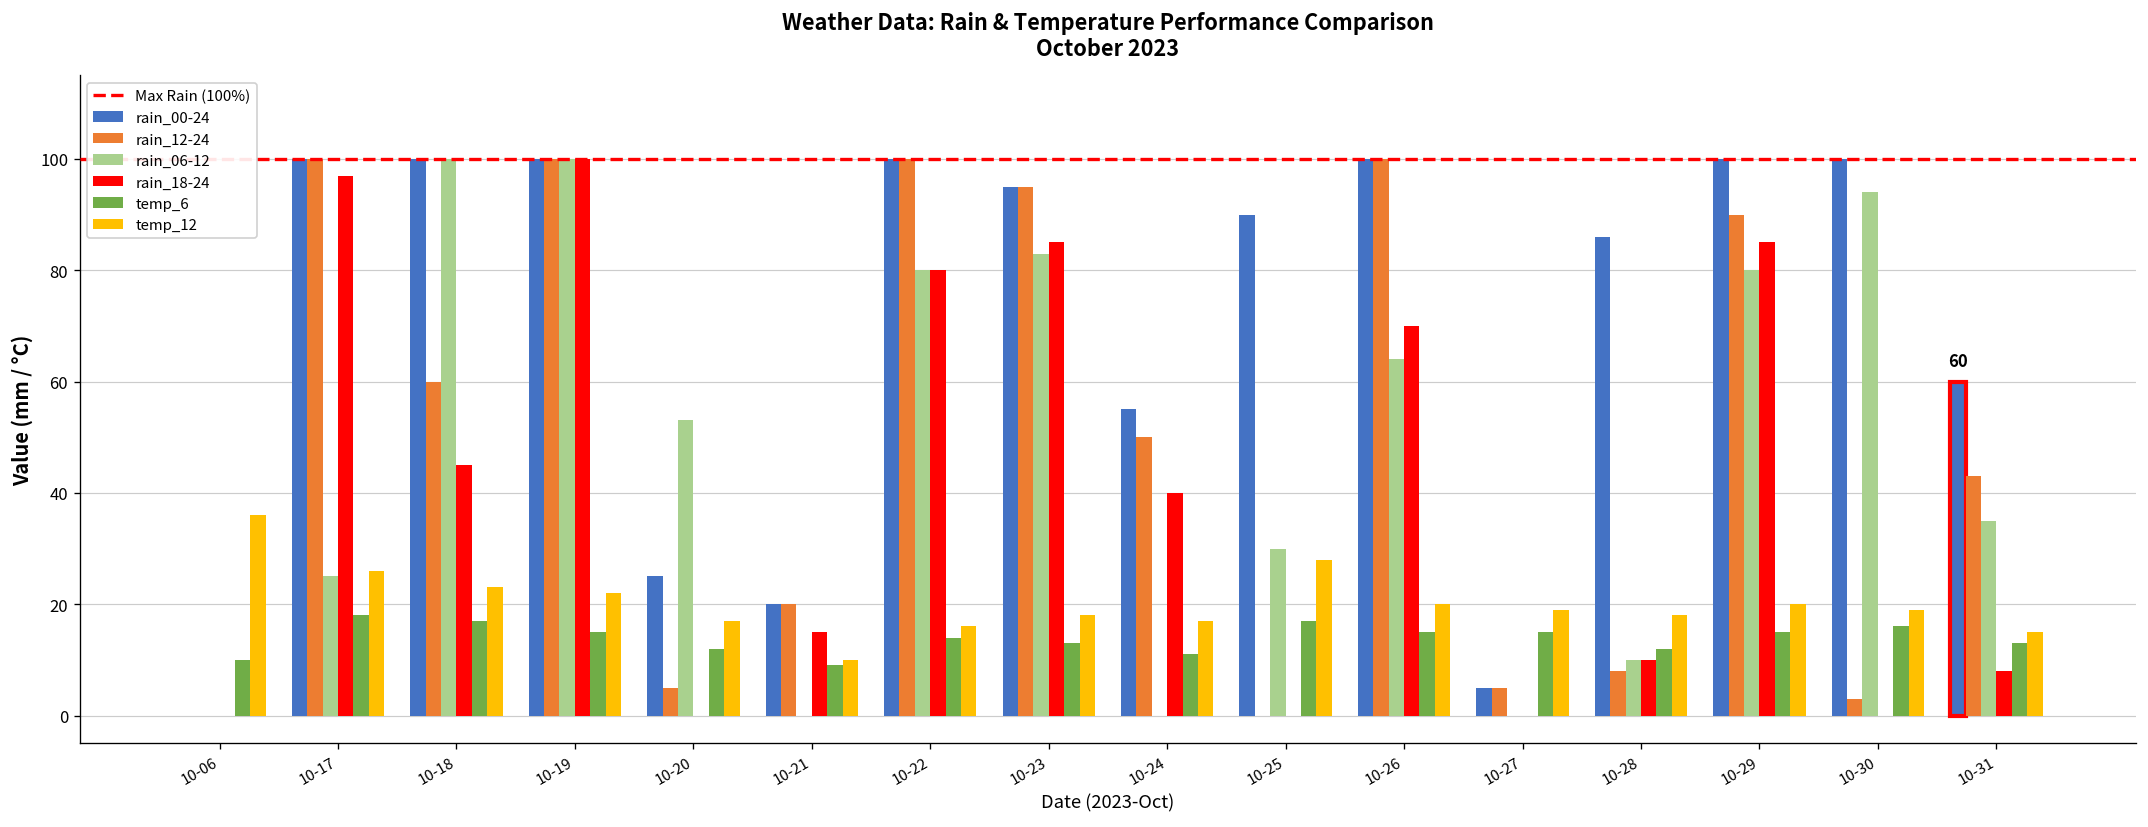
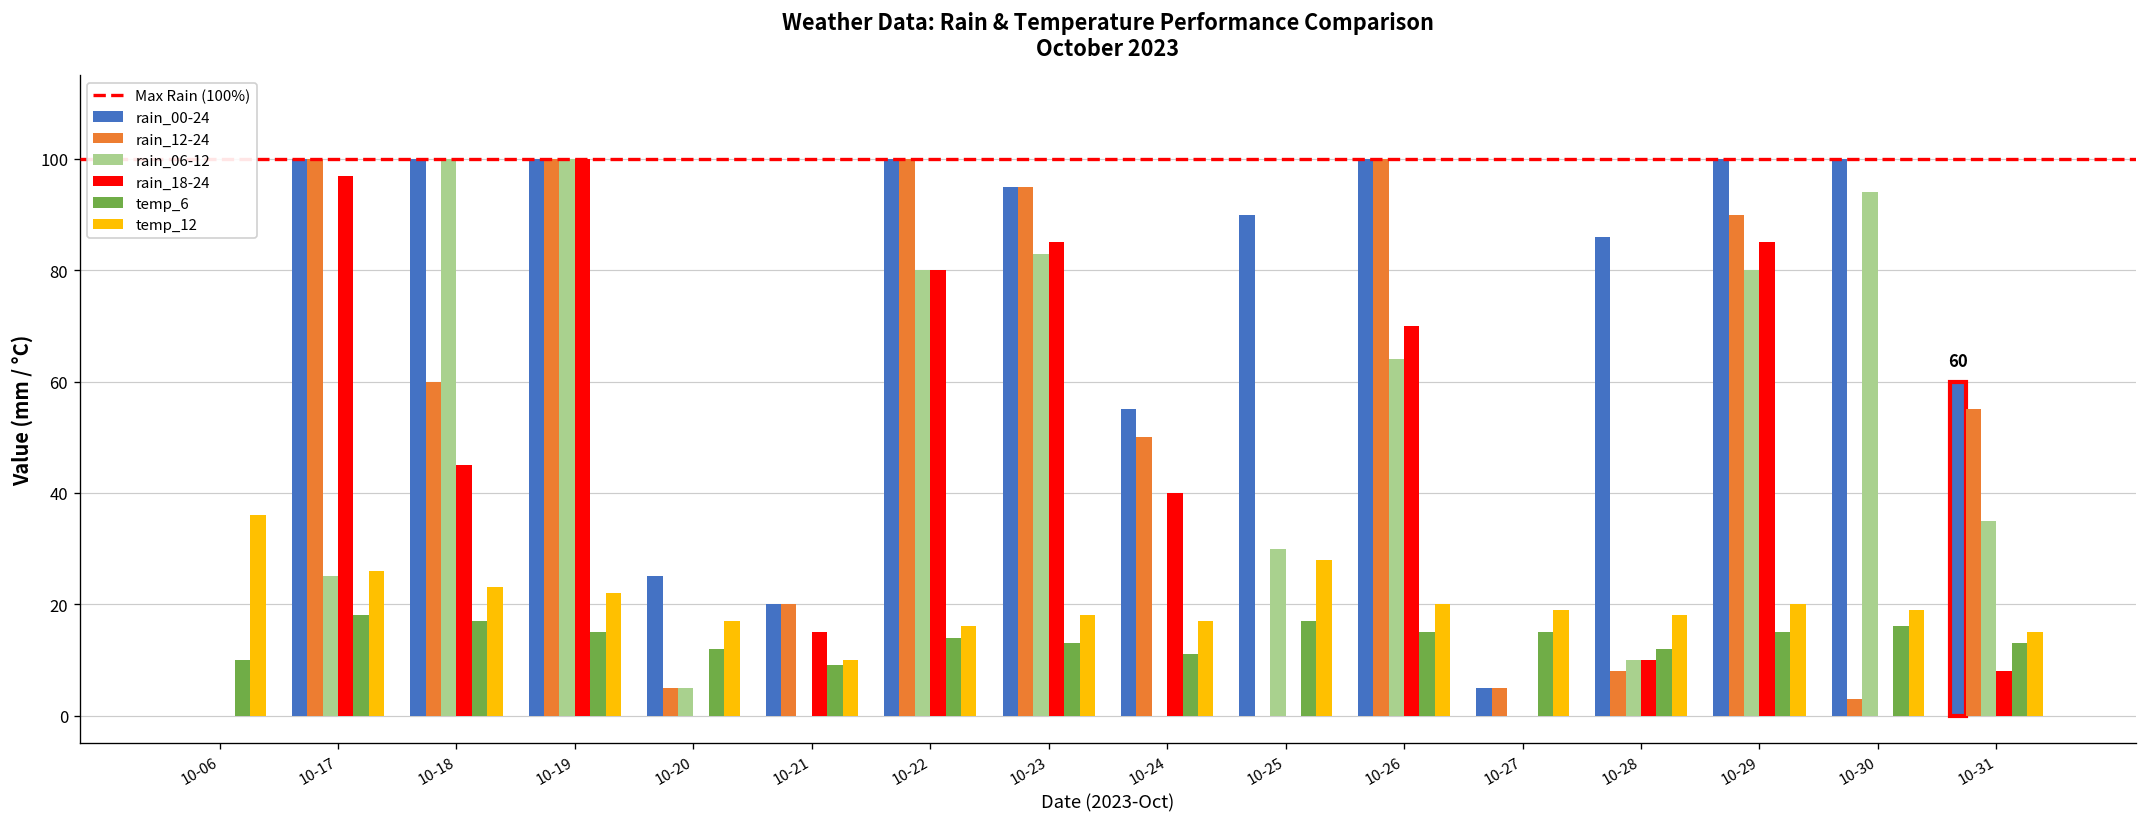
  {
    "rain_00-24": {
      "10-31": 60
    },
    "rain_12-24": {
      "10-06": 0,
      "10-17": 100,
      "10-18": 60,
      "10-19": 100,
      "10-20": 5,
      "10-21": 20,
      "10-22": 100,
      "10-23": 95,
      "10-24": 50,
      "10-25": 0,
      "10-26": 100,
      "10-27": 5,
      "10-28": 8,
      "10-29": 90,
      "10-30": 3,
-     "10-31": 43
+     "10-31": 55
    },
    "rain_06-12": {
      "10-06": 0,
      "10-17": 25,
      "10-18": 100,
      "10-19": 100,
-     "10-20": 53,
+     "10-20": 5,
      "10-21": 0,
      "10-22": 80,
      "10-23": 83,
      "10-24": 0,
      "10-25": 30,
      "10-26": 64,
      "10-27": 0,
      "10-28": 10,
      "10-29": 80,
      "10-30": 94,
      "10-31": 35
    },
    "rain_18-24": {
      "10-06": 0,
      "10-17": 97,
      "10-18": 45,
      "10-19": 100,
      "10-20": 0,
      "10-21": 15,
      "10-22": 80,
      "10-23": 85,
      "10-24": 40,
      "10-25": 0,
      "10-26": 70,
      "10-27": 0,
      "10-28": 10,
      "10-29": 85,
      "10-30": 0,
      "10-31": 8
    },
    "temp_6": {
      "10-06": 10,
      "10-17": 18,
      "10-18": 17,
      "10-19": 15,
      "10-20": 12,
      "10-21": 9,
      "10-22": 14,
      "10-23": 13,
      "10-24": 11,
      "10-25": 17,
      "10-26": 15,
      "10-27": 15,
      "10-28": 12,
      "10-29": 15,
      "10-30": 16,
      "10-31": 13
    },
    "temp_12": {
      "10-06": 36,
      "10-17": 26,
      "10-18": 23,
      "10-19": 22,
      "10-20": 17,
      "10-21": 10,
      "10-22": 16,
      "10-23": 18,
      "10-24": 17,
      "10-25": 28,
      "10-26": 20,
      "10-27": 19,
      "10-28": 18,
      "10-29": 20,
      "10-30": 19,
      "10-31": 15
    }
  }
